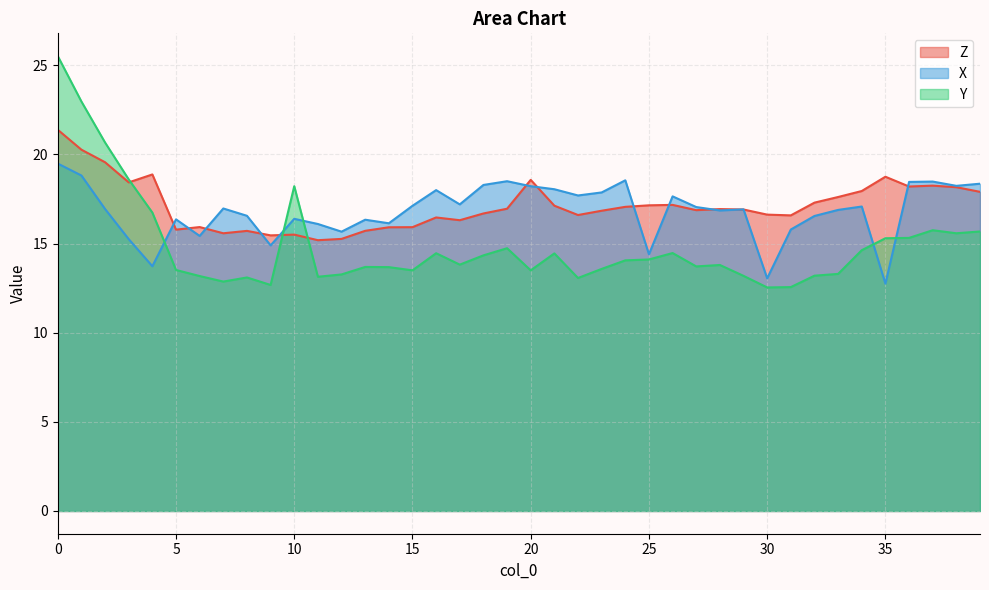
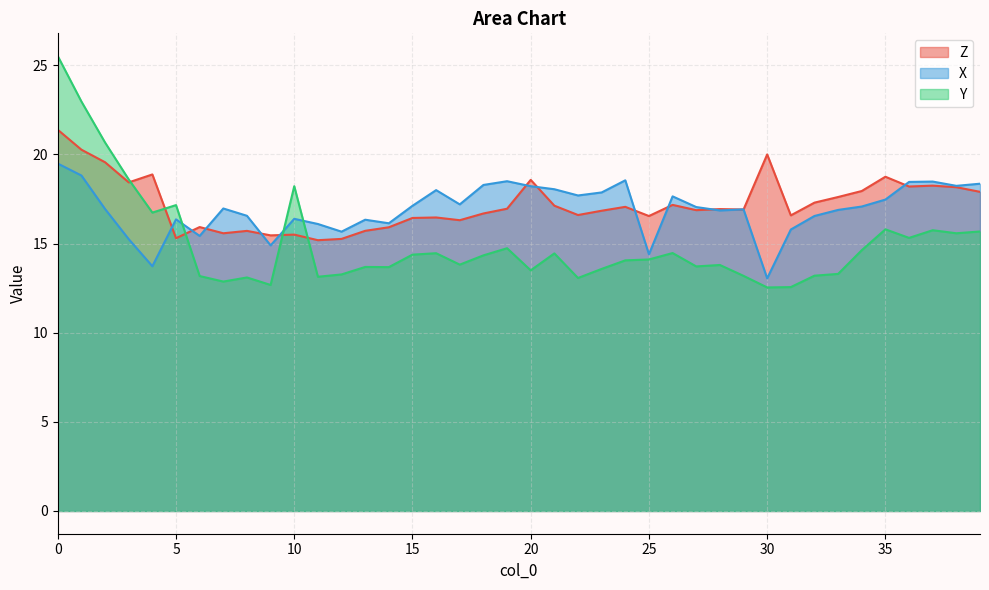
  {
    "Z": {
      "0": 21.4,
-     "5": 15.8,
+     "5": 15.3,
      "10": 15.5,
-     "15": 15.9,
+     "15": 16.4,
      "20": 18.6,
-     "25": 17.1,
-     "30": 16.6,
+     "25": 16.5,
+     "30": 20.0,
      "35": 18.8
    },
    "X": {
      "0": 19.5,
      "5": 16.4,
      "10": 16.4,
      "15": 17.1,
      "20": 18.2,
      "25": 14.4,
      "30": 13.1,
-     "35": 12.8
+     "35": 17.5
    },
    "Y": {
      "0": 25.5,
-     "5": 13.5,
+     "5": 17.2,
      "10": 18.2,
-     "15": 13.5,
+     "15": 14.4,
      "20": 13.5,
      "25": 14.1,
      "30": 12.5,
-     "35": 15.3
+     "35": 15.8
    }
  }
